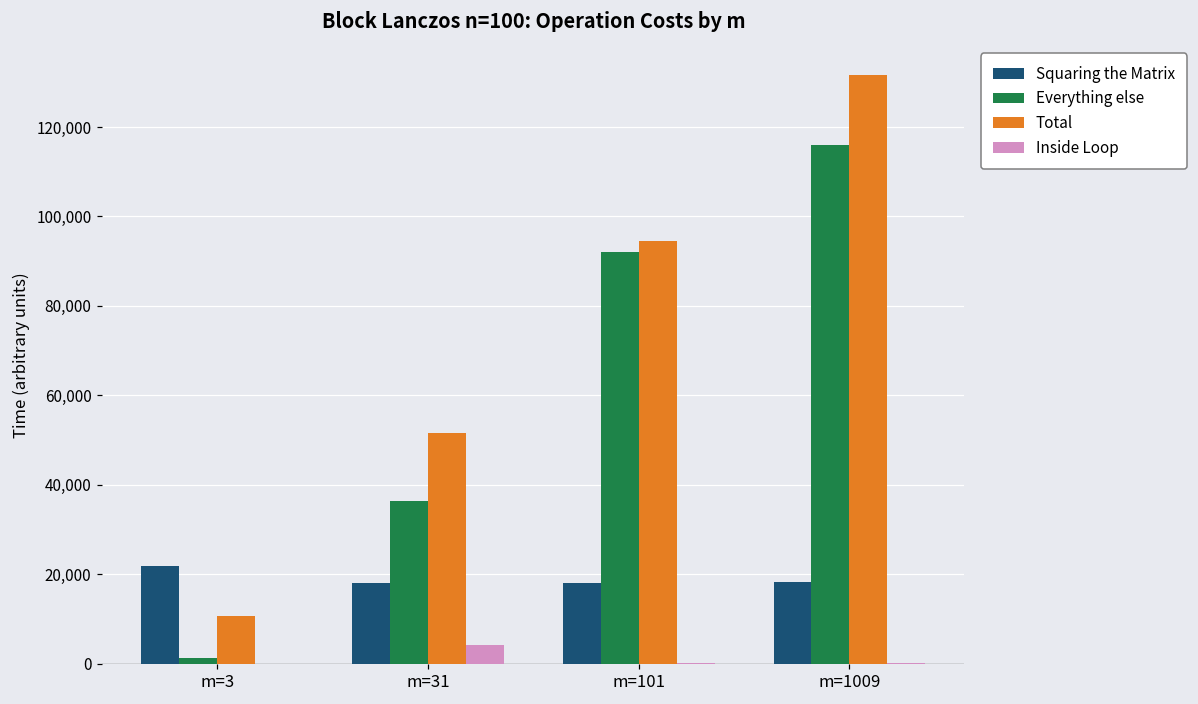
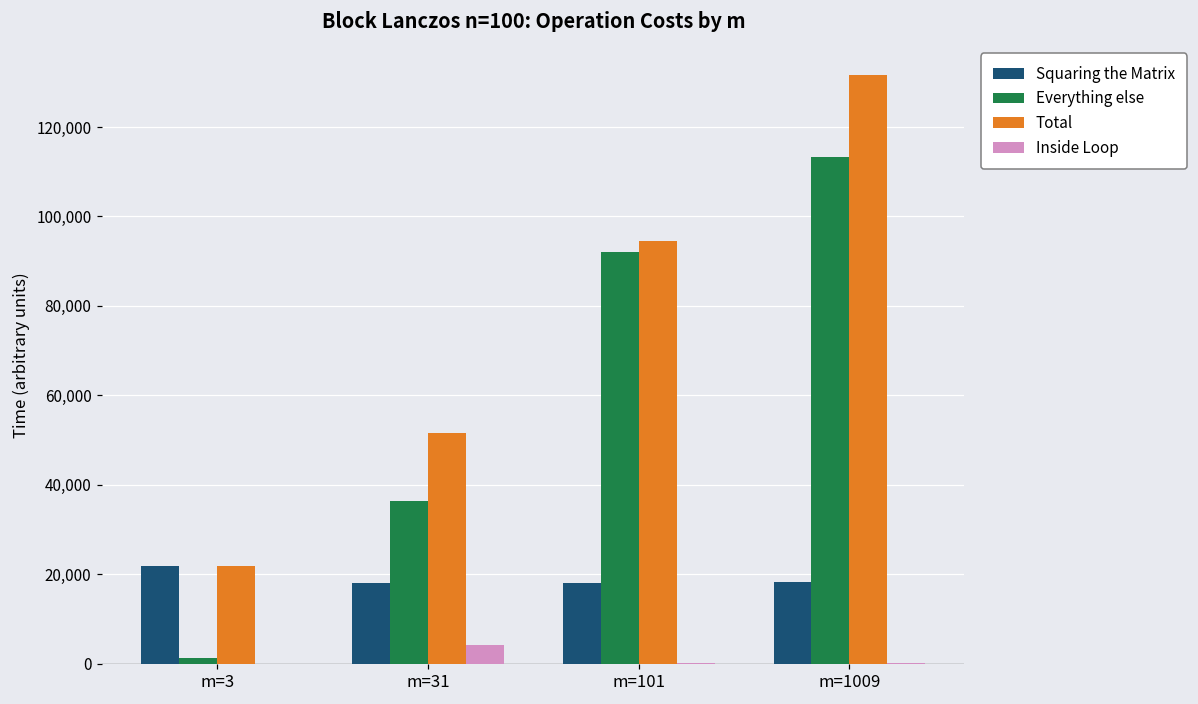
  {
    "Squaring the Matrix": {
      "m=3": "22,000",
      "m=31": "18,000",
      "m=101": "18,000",
      "m=1009": "18,000"
    },
    "Everything else": {
      "m=3": "1,000",
      "m=31": "36,000",
      "m=101": "92,000",
-     "m=1009": "116,000"
+     "m=1009": "113,000"
    },
    "Total": {
-     "m=3": "11,000",
+     "m=3": "22,000",
      "m=31": "52,000",
      "m=101": "95,000",
      "m=1009": "132,000"
    },
    "Inside Loop": {
      "m=31": "4,000"
    }
  }
